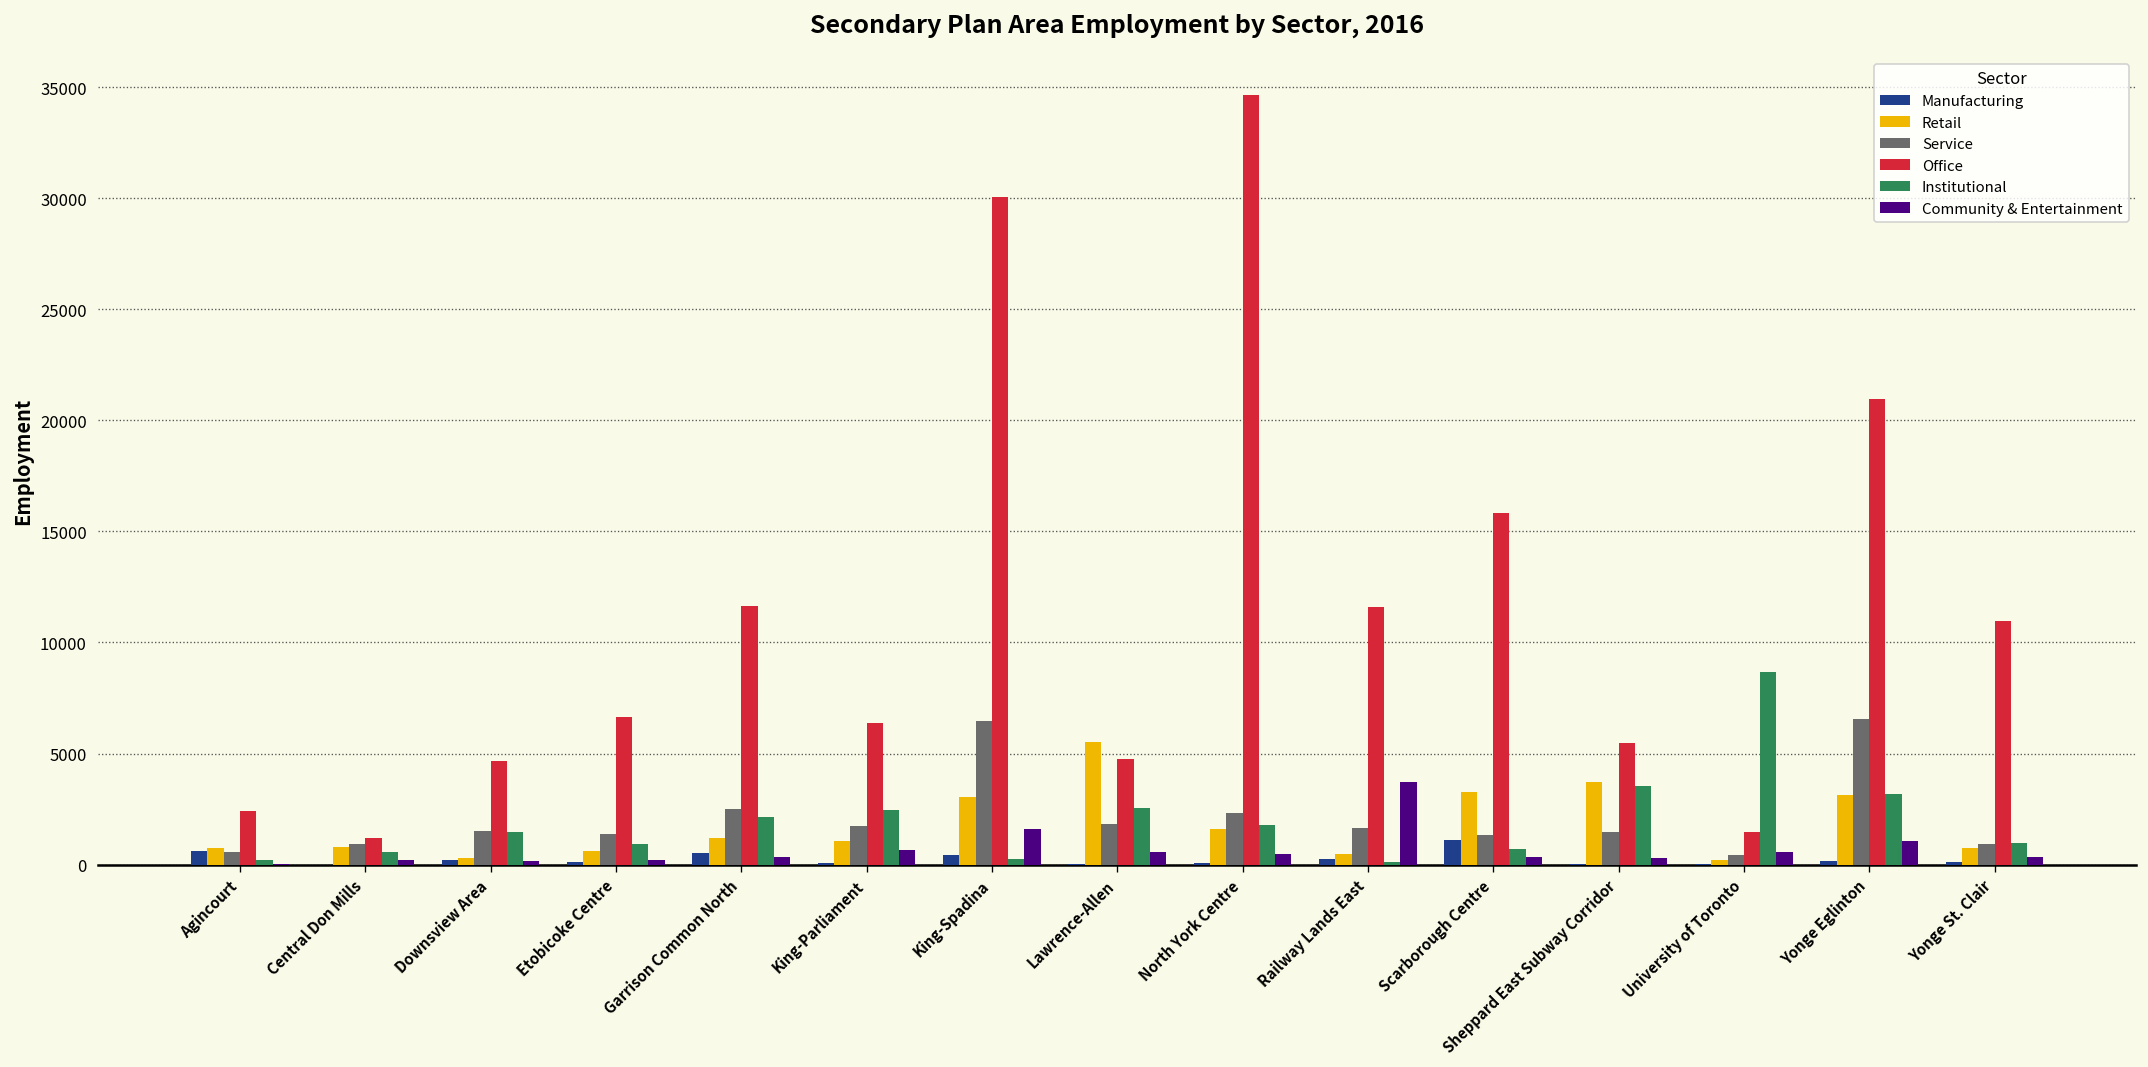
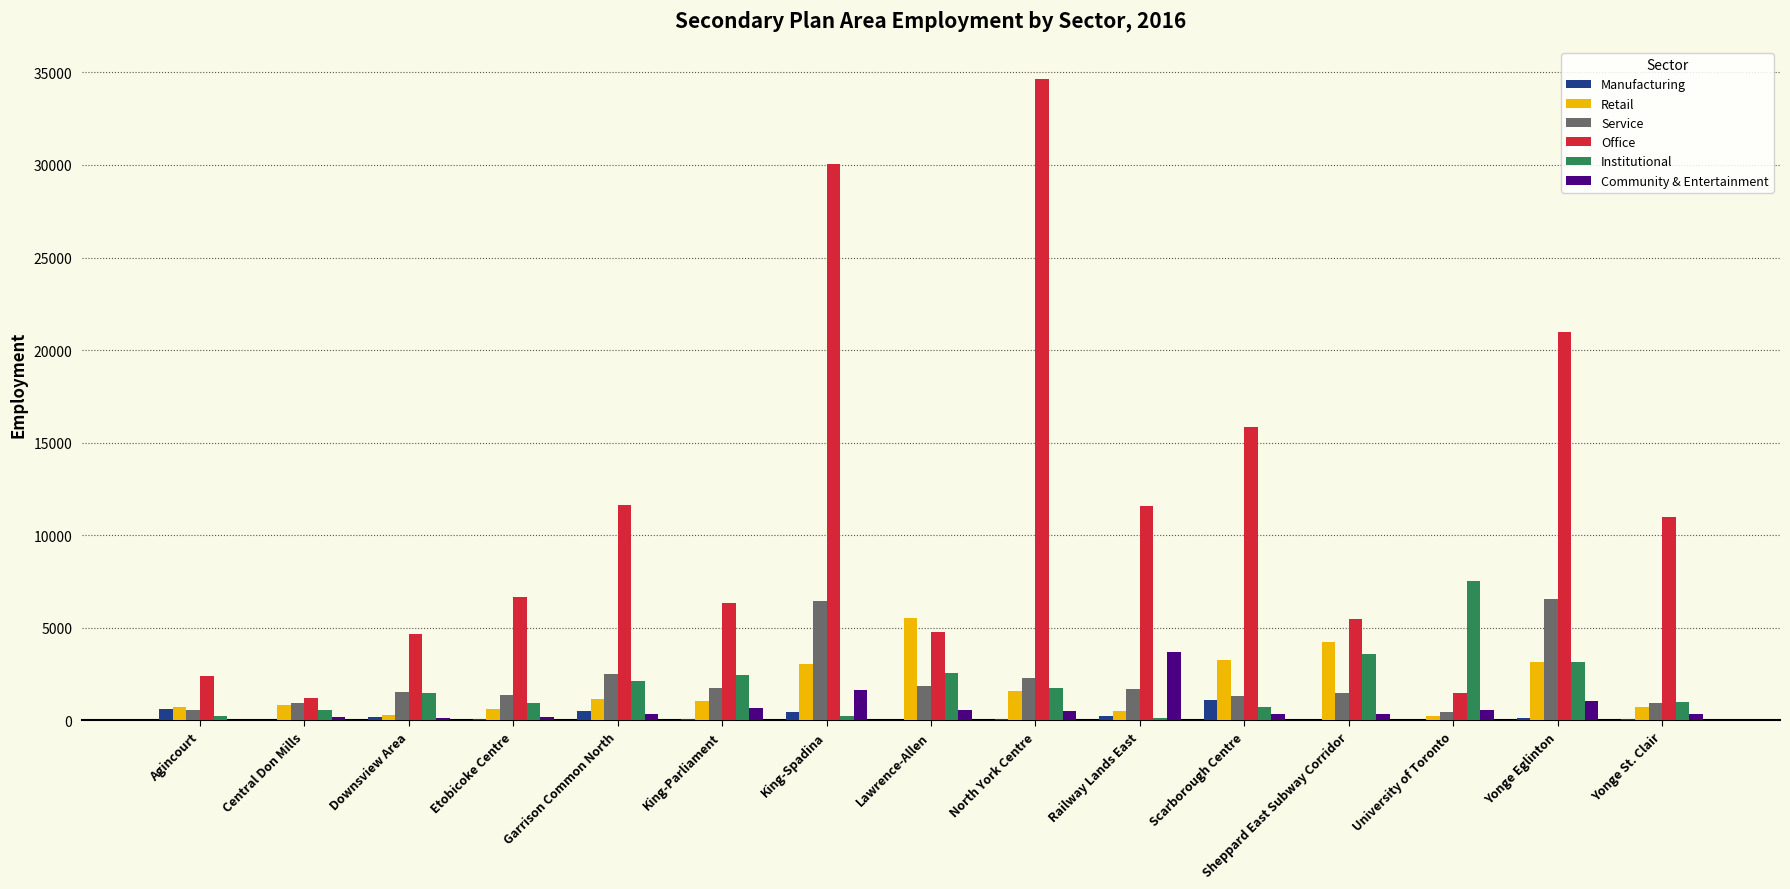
  {
    "Manufacturing": {
      "Agincourt": 600,
      "Central Don Mills": 0,
      "Downsview Area": 200,
      "Garrison Common North": 500,
      "King-Spadina": 400,
      "Railway Lands East": 300,
      "Scarborough Centre": 1100,
      "Yonge Eglinton": 200
    },
    "Retail": {
      "Agincourt": 700,
      "Central Don Mills": 800,
      "Downsview Area": 300,
      "Etobicoke Centre": 600,
      "Garrison Common North": 1200,
      "King-Parliament": 1100,
      "King-Spadina": 3000,
      "Lawrence-Allen": 5500,
      "North York Centre": 1600,
      "Railway Lands East": 500,
      "Scarborough Centre": 3300,
-     "Sheppard East Subway Corridor": 3700,
+     "Sheppard East Subway Corridor": 4200,
      "University of Toronto": 200,
      "Yonge Eglinton": 3200,
      "Yonge St. Clair": 700
    },
    "Service": {
      "Agincourt": 600,
      "Central Don Mills": 900,
      "Downsview Area": 1500,
      "Etobicoke Centre": 1400,
      "Garrison Common North": 2500,
      "King-Parliament": 1700,
      "King-Spadina": 6500,
      "Lawrence-Allen": 1900,
      "North York Centre": 2300,
      "Railway Lands East": 1700,
      "Scarborough Centre": 1300,
      "Sheppard East Subway Corridor": 1500,
      "University of Toronto": 500,
      "Yonge Eglinton": 6600,
      "Yonge St. Clair": 900
    },
    "Office": {
      "Agincourt": 2400,
      "Central Don Mills": 1200,
      "Downsview Area": 4700,
      "Etobicoke Centre": 6700,
      "Garrison Common North": 11700,
      "King-Parliament": 6400,
      "King-Spadina": 30100,
      "Lawrence-Allen": 4800,
      "North York Centre": 34700,
      "Railway Lands East": 11600,
      "Scarborough Centre": 15800,
      "Sheppard East Subway Corridor": 5500,
      "University of Toronto": 1500,
      "Yonge Eglinton": 21000,
      "Yonge St. Clair": 11000
    },
    "Institutional": {
      "Agincourt": 200,
      "Central Don Mills": 600,
      "Downsview Area": 1500,
      "Etobicoke Centre": 900,
      "Garrison Common North": 2100,
      "King-Parliament": 2500,
      "King-Spadina": 200,
      "Lawrence-Allen": 2600,
      "North York Centre": 1800,
      "Scarborough Centre": 700,
      "Sheppard East Subway Corridor": 3600,
-     "University of Toronto": 8700,
+     "University of Toronto": 7500,
      "Yonge Eglinton": 3200,
      "Yonge St. Clair": 1000
    },
    "Community & Entertainment": {
      "Central Don Mills": 200,
      "Downsview Area": 200,
      "Etobicoke Centre": 200,
      "Garrison Common North": 400,
      "King-Parliament": 700,
      "King-Spadina": 1600,
      "Lawrence-Allen": 600,
      "North York Centre": 500,
      "Railway Lands East": 3700,
      "Scarborough Centre": 400,
      "Sheppard East Subway Corridor": 300,
      "University of Toronto": 600,
      "Yonge Eglinton": 1100,
      "Yonge St. Clair": 300
    }
  }
